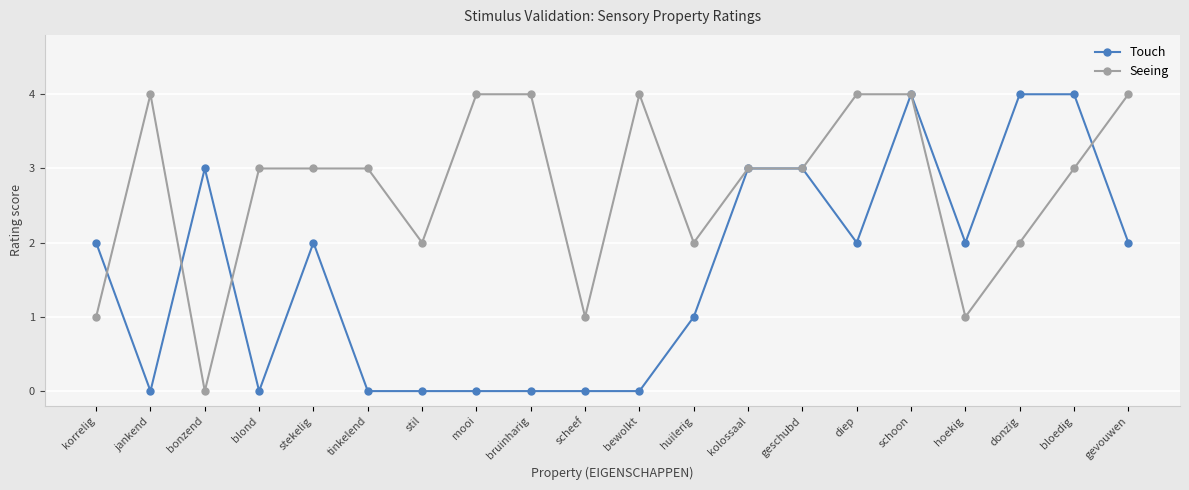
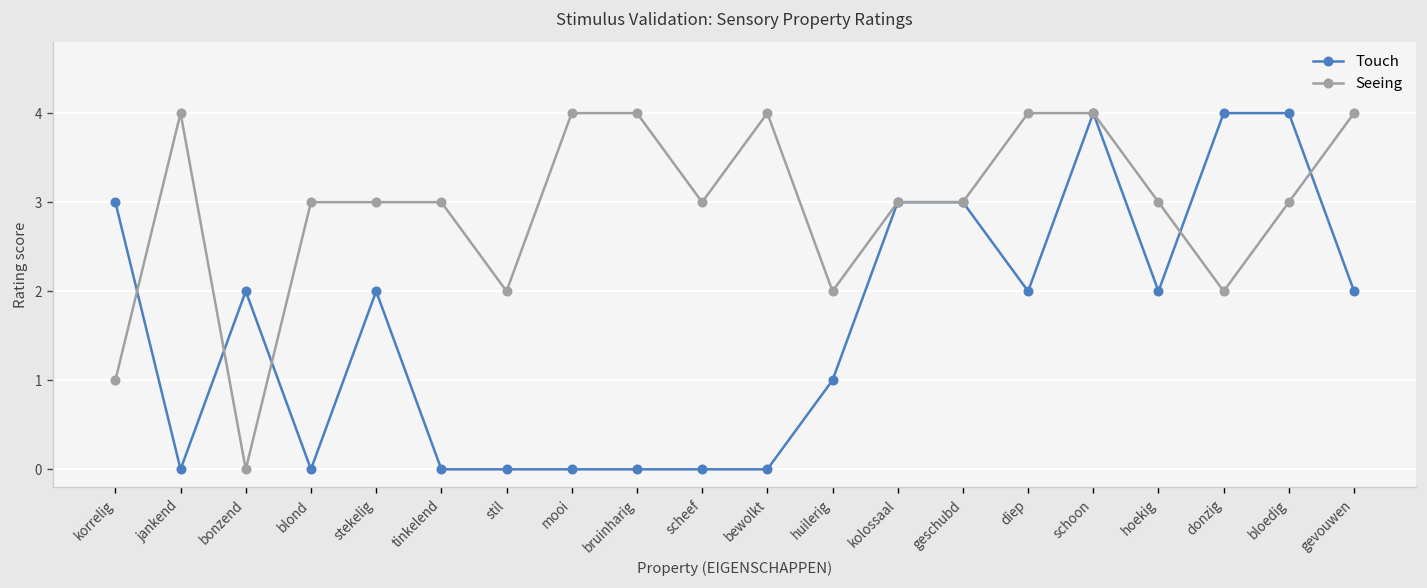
  {
    "Touch": {
-     "korrelig": 2,
+     "korrelig": 3,
      "jankend": 0,
-     "bonzend": 3,
+     "bonzend": 2,
      "blond": 0,
      "stekelig": 2,
      "tinkelend": 0,
      "stil": 0,
      "mooi": 0,
      "bruinharig": 0,
      "scheef": 0,
      "bewolkt": 0,
      "huilerig": 1,
      "diep": 2,
      "hoekig": 2,
      "donzig": 4,
      "bloedig": 4,
      "gevouwen": 2
    },
    "Seeing": {
      "korrelig": 1,
      "jankend": 4,
      "bonzend": 0,
      "blond": 3,
      "stekelig": 3,
      "tinkelend": 3,
      "stil": 2,
      "mooi": 4,
      "bruinharig": 4,
-     "scheef": 1,
+     "scheef": 3,
      "bewolkt": 4,
      "huilerig": 2,
      "diep": 4,
-     "hoekig": 1,
+     "hoekig": 3,
      "donzig": 2,
      "bloedig": 3,
      "gevouwen": 4
    }
  }
